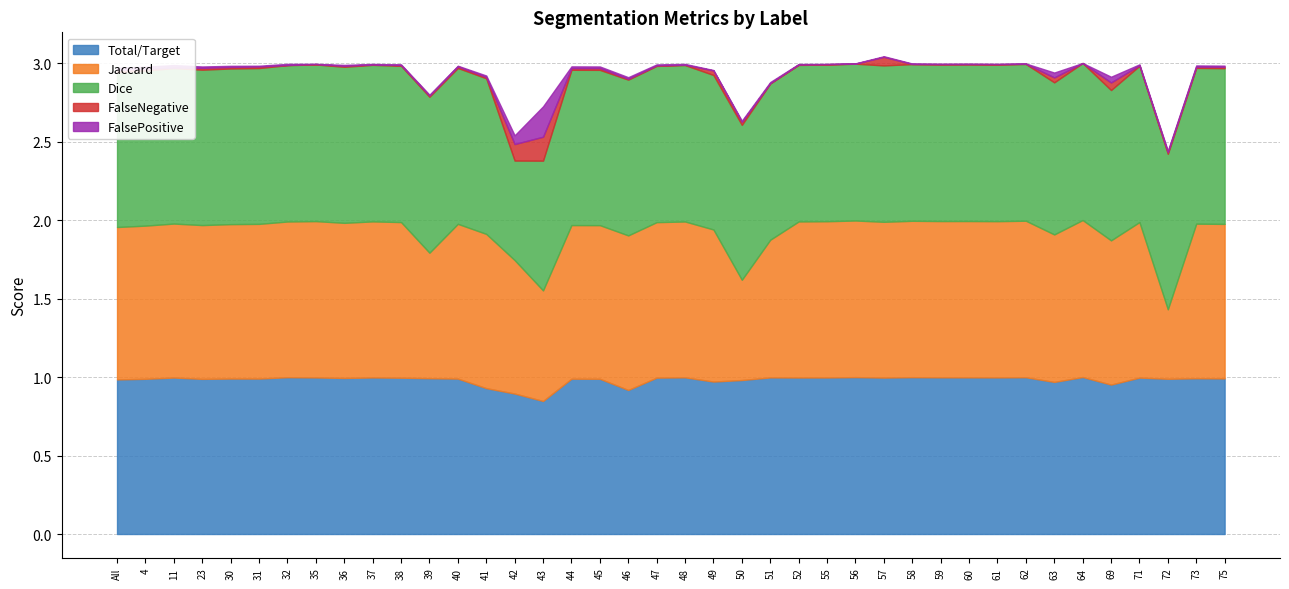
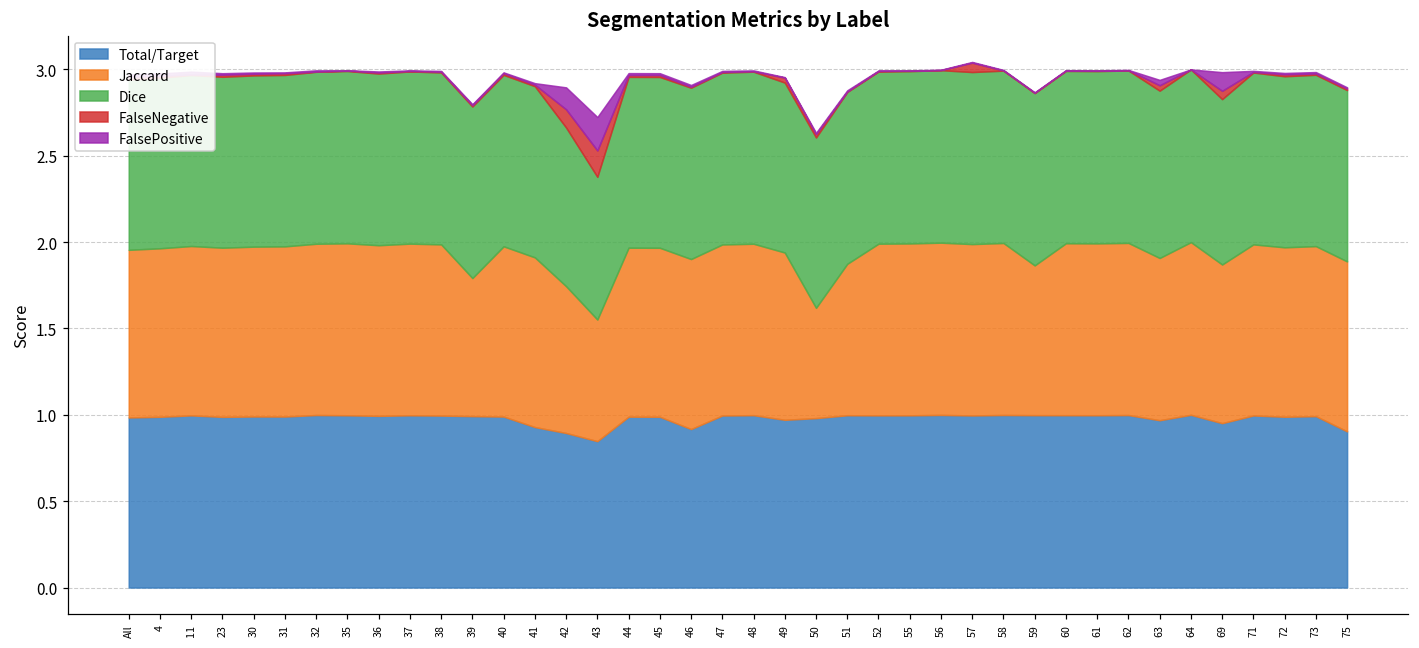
  {
    "Total/Target": {
      "All": 0.98,
      "4": 0.99,
      "11": 1.00,
      "23": 0.99,
      "30": 0.99,
      "31": 0.99,
      "32": 1.00,
      "35": 1.00,
      "36": 0.99,
      "37": 1.00,
      "38": 1.00,
      "39": 0.99,
      "40": 0.99,
      "41": 0.93,
      "42": 0.89,
      "43": 0.85,
      "44": 0.99,
      "45": 0.99,
      "46": 0.92,
      "47": 1.00,
      "48": 1.00,
      "49": 0.97,
      "50": 0.98,
      "51": 1.00,
      "52": 1.00,
      "55": 1.00,
      "56": 1.00,
      "57": 1.00,
      "58": 1.00,
      "59": 1.00,
      "60": 1.00,
      "61": 1.00,
      "62": 1.00,
      "63": 0.97,
      "64": 1.00,
      "69": 0.95,
      "71": 1.00,
      "72": 0.99,
      "73": 0.99,
-     "75": 0.99
+     "75": 0.90
    },
    "Jaccard": {
      "All": 0.97,
      "4": 0.98,
      "11": 0.98,
      "23": 0.98,
      "30": 0.98,
      "31": 0.99,
      "32": 0.99,
      "35": 1.00,
      "36": 0.99,
      "37": 0.99,
      "38": 0.99,
      "39": 0.80,
      "40": 0.99,
      "41": 0.98,
      "42": 0.85,
      "43": 0.70,
      "44": 0.98,
      "45": 0.98,
      "46": 0.98,
      "47": 0.99,
      "48": 0.99,
      "49": 0.97,
      "50": 0.64,
      "51": 0.88,
      "52": 0.99,
      "55": 1.00,
      "56": 1.00,
      "57": 0.99,
      "58": 1.00,
-     "59": 1.00,
+     "59": 0.87,
      "60": 1.00,
      "61": 1.00,
      "62": 1.00,
      "63": 0.94,
      "64": 1.00,
      "69": 0.92,
      "71": 0.99,
-     "72": 0.44,
+     "72": 0.98,
      "73": 0.98,
      "75": 0.98
    },
    "Dice": {
-     "42": 0.63,
+     "42": 0.92,
      "43": 0.83,
      "49": 0.98,
      "50": 0.99,
      "57": 1.00,
      "63": 0.97,
      "69": 0.96
    },
    "FalseNegative": {
      "42": 0.11,
      "43": 0.15,
      "63": 0.03,
      "69": 0.05
    },
    "FalsePositive": {
-     "42": 0.06,
+     "42": 0.13,
      "43": 0.19,
      "63": 0.03,
-     "69": 0.04
+     "69": 0.11
    }
  }
